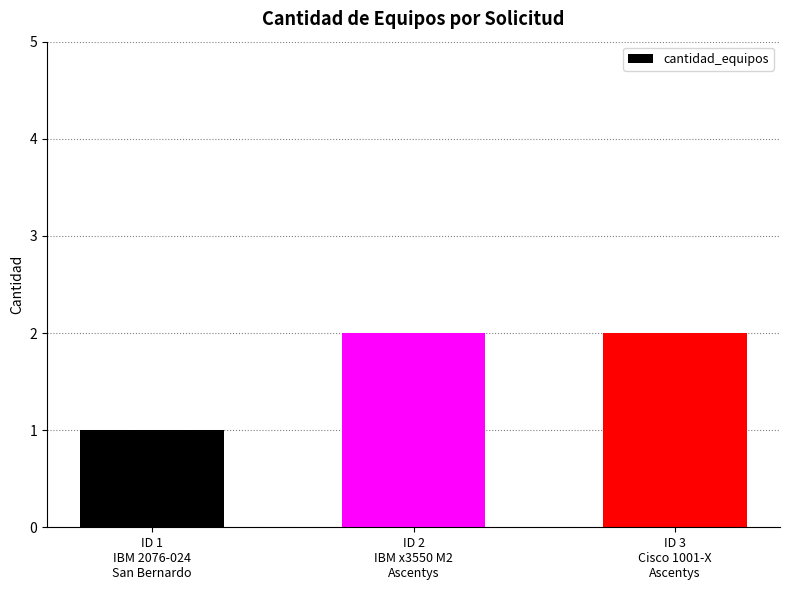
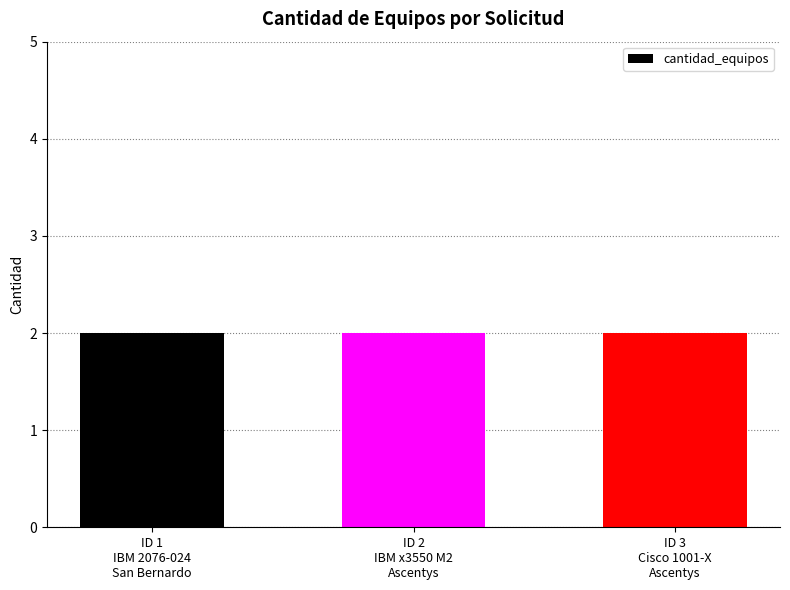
  {
-   "ID 1 IBM 2076-024 San Bernardo": 1,
+   "ID 1 IBM 2076-024 San Bernardo": 2,
    "ID 2 IBM x3550 M2 Ascentys": 2,
    "ID 3 Cisco 1001-X Ascentys": 2
  }
